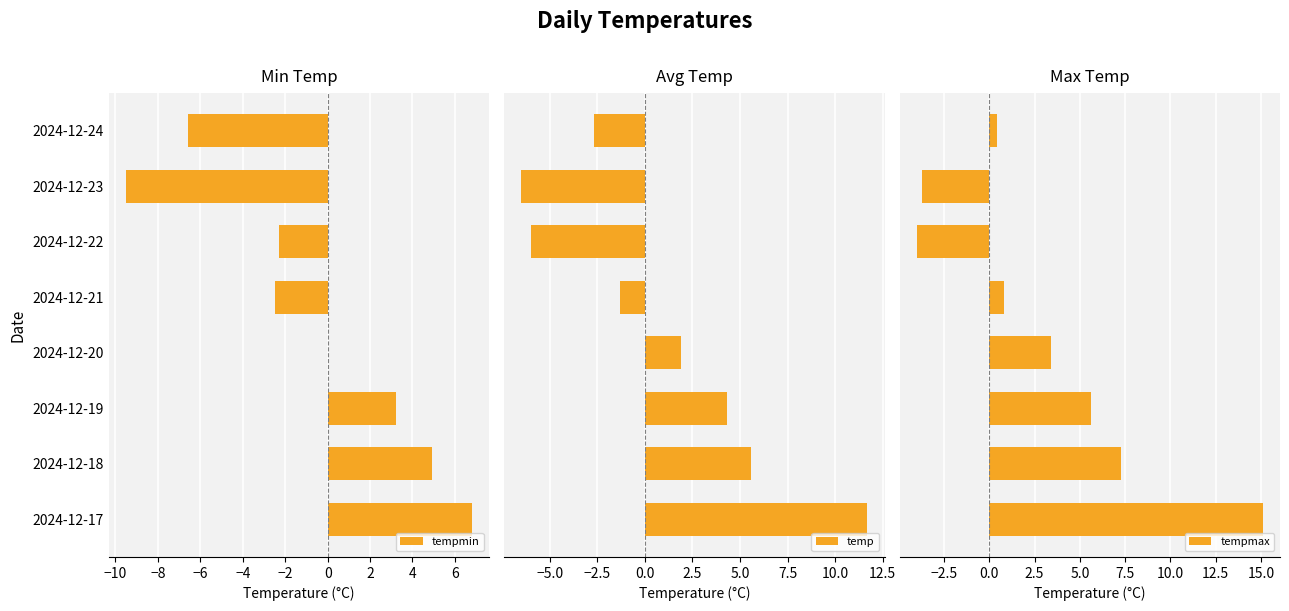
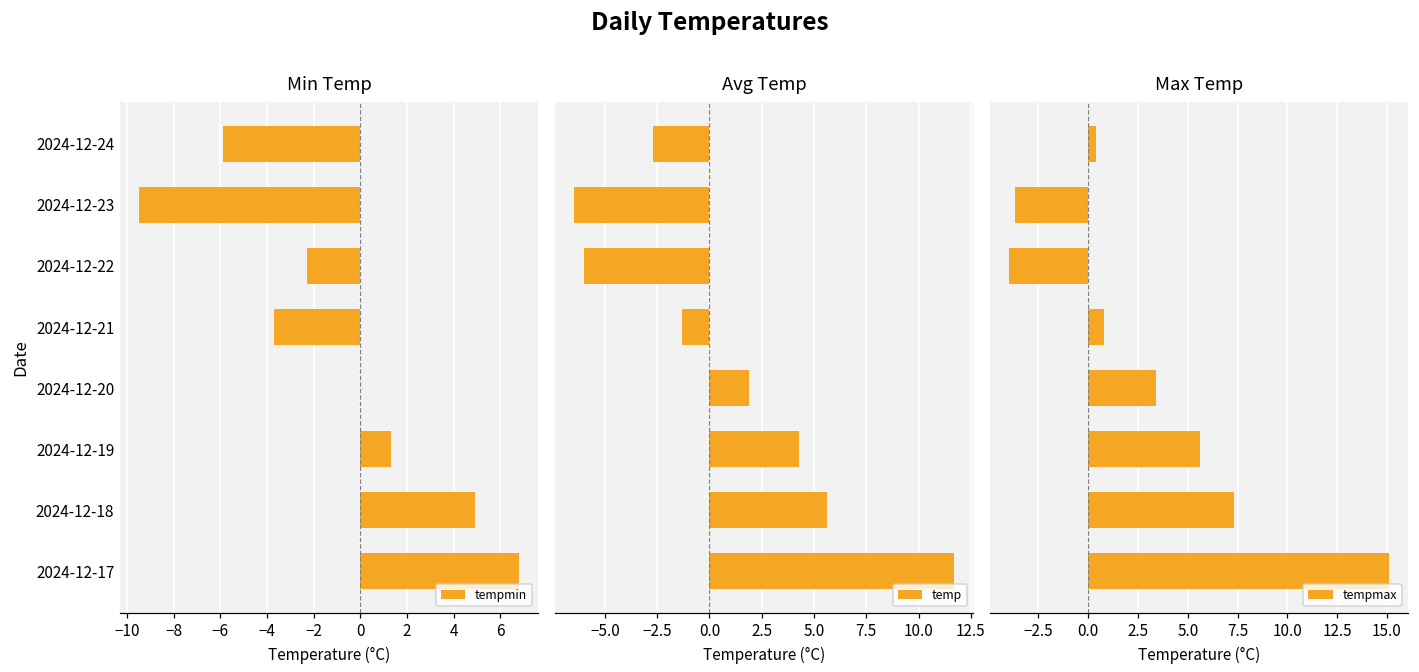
  {
    "Min Temp": {
-     "2024-12-24": -6.6,
+     "2024-12-24": -5.9,
      "2024-12-23": -9.5,
      "2024-12-22": -2.3,
-     "2024-12-21": -2.5,
+     "2024-12-21": -3.7,
      "2024-12-20": 0.0,
-     "2024-12-19": 3.2,
+     "2024-12-19": 1.3,
      "2024-12-18": 4.9,
      "2024-12-17": 6.8
    }
  }
